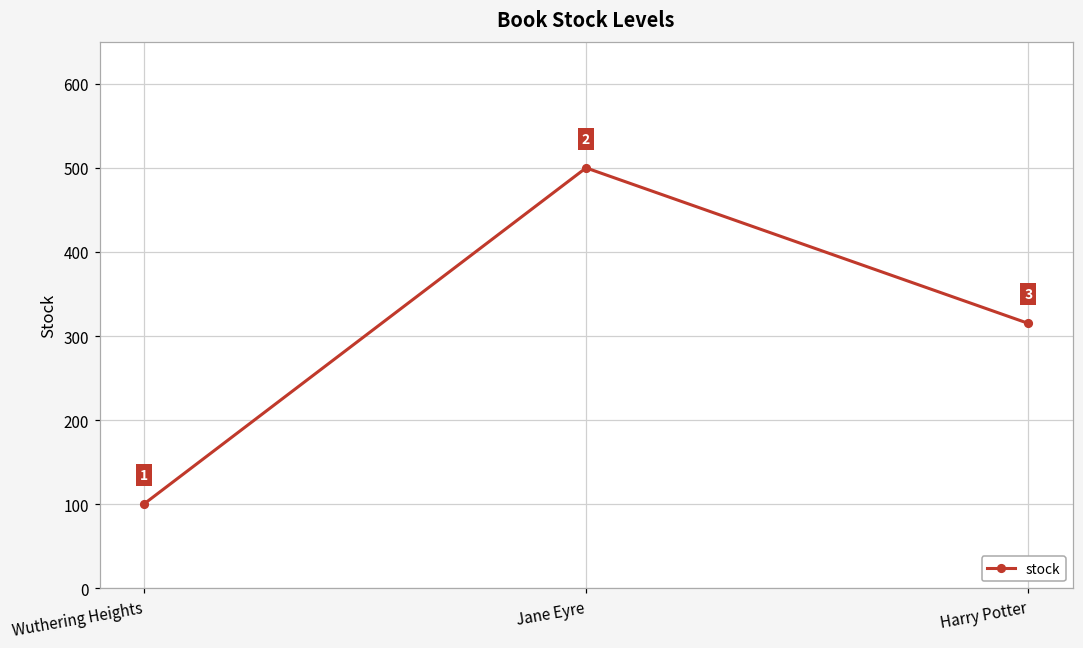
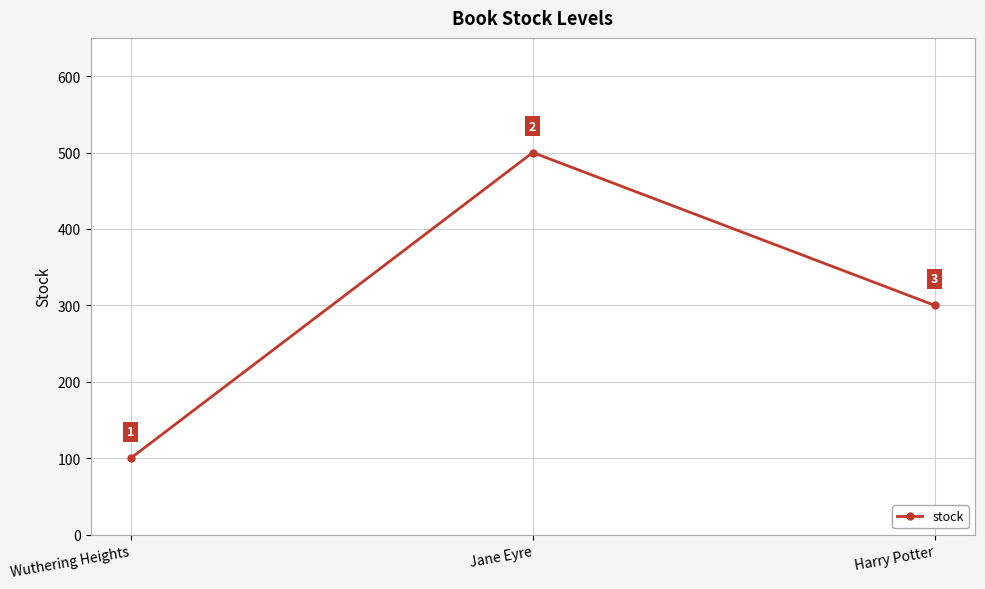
  {
-   "Harry Potter": 320
+   "Harry Potter": 300
  }
